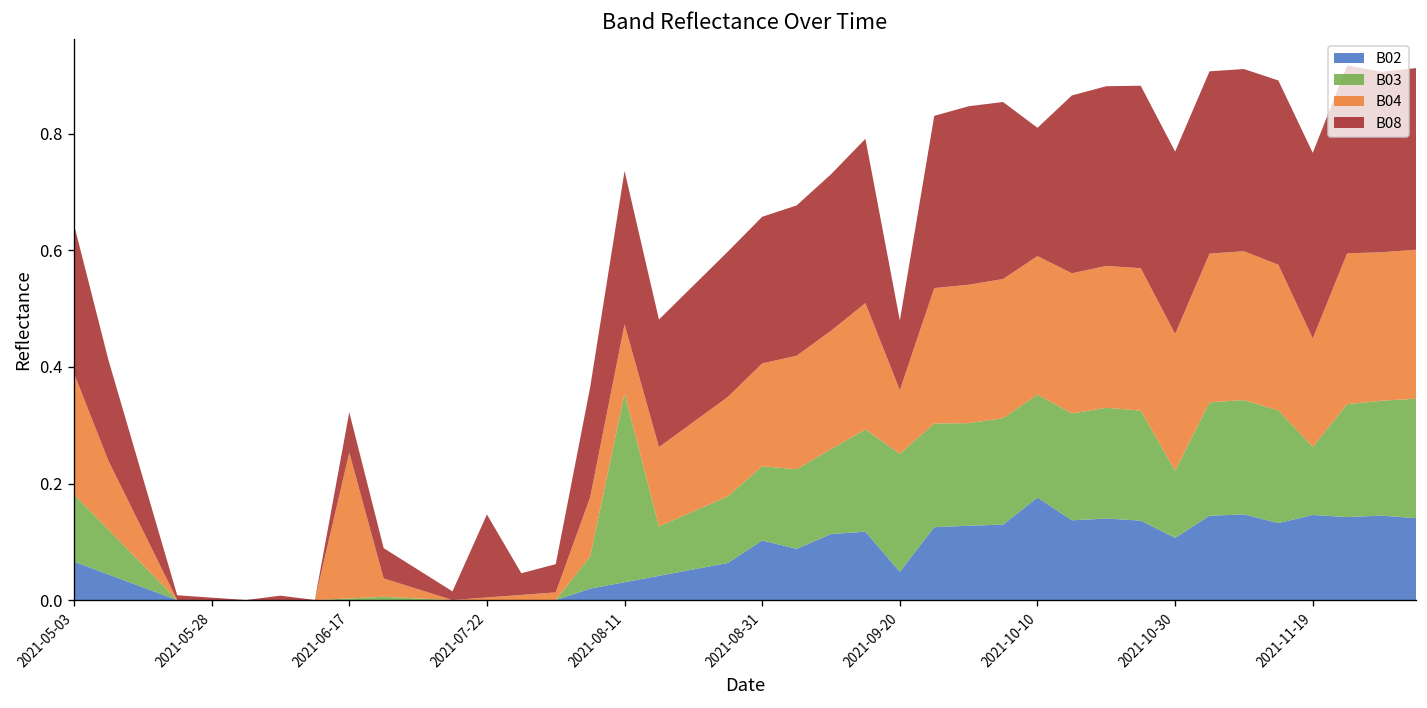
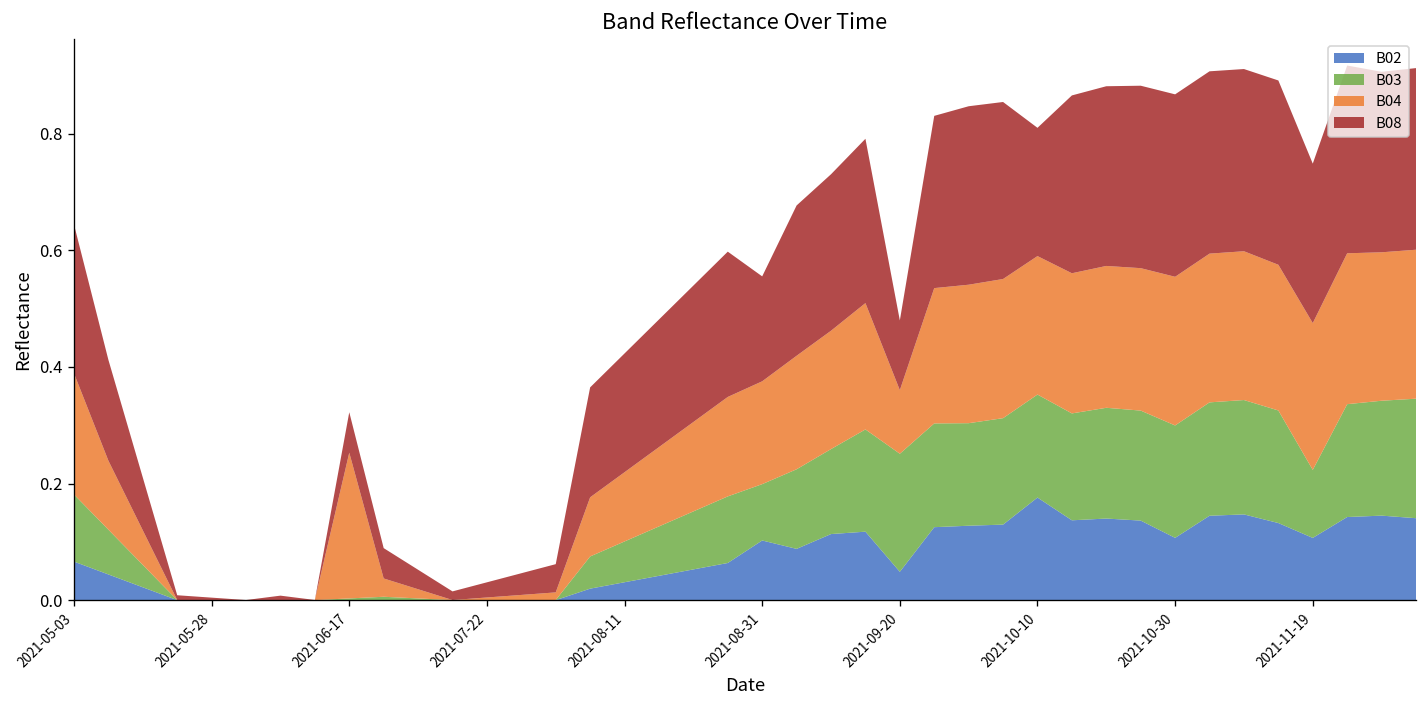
  {
    "B02": {
      "2021-05-03": 0.07,
      "2021-08-11": 0.03,
      "2021-08-31": 0.10,
      "2021-09-20": 0.05,
      "2021-10-10": 0.18,
      "2021-10-30": 0.11,
-     "2021-11-19": 0.15
+     "2021-11-19": 0.11
    },
    "B03": {
      "2021-05-03": 0.12,
-     "2021-08-11": 0.32,
-     "2021-08-31": 0.13,
+     "2021-08-11": 0.07,
+     "2021-08-31": 0.10,
      "2021-09-20": 0.20,
      "2021-10-10": 0.18,
-     "2021-10-30": 0.12,
+     "2021-10-30": 0.19,
      "2021-11-19": 0.12
    },
    "B04": {
      "2021-05-03": 0.21,
      "2021-06-17": 0.25,
      "2021-08-11": 0.12,
      "2021-08-31": 0.18,
      "2021-09-20": 0.11,
      "2021-10-10": 0.24,
-     "2021-10-30": 0.23,
-     "2021-11-19": 0.19
+     "2021-10-30": 0.25,
+     "2021-11-19": 0.25
    },
    "B08": {
      "2021-05-03": 0.26,
      "2021-06-17": 0.07,
-     "2021-07-22": 0.14,
-     "2021-08-11": 0.26,
-     "2021-08-31": 0.25,
+     "2021-07-22": 0.03,
+     "2021-08-11": 0.20,
+     "2021-08-31": 0.18,
      "2021-09-20": 0.12,
      "2021-10-10": 0.22,
      "2021-10-30": 0.31,
-     "2021-11-19": 0.32
+     "2021-11-19": 0.27
    }
  }
